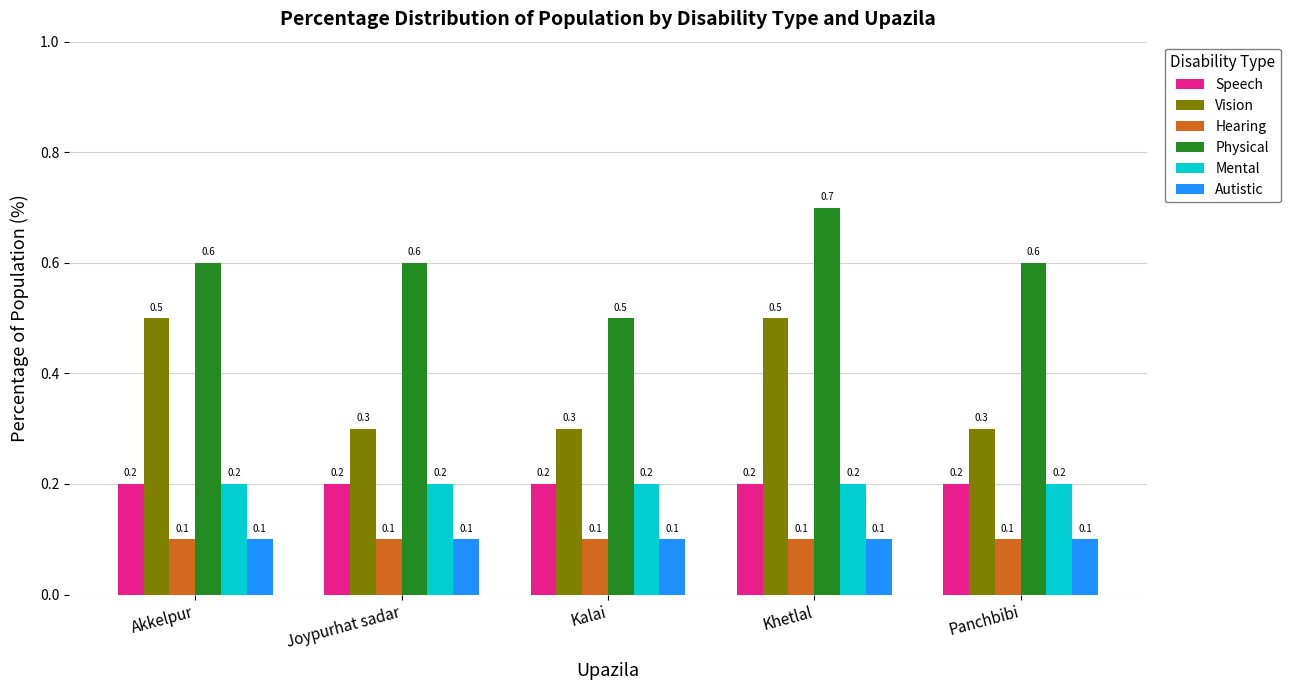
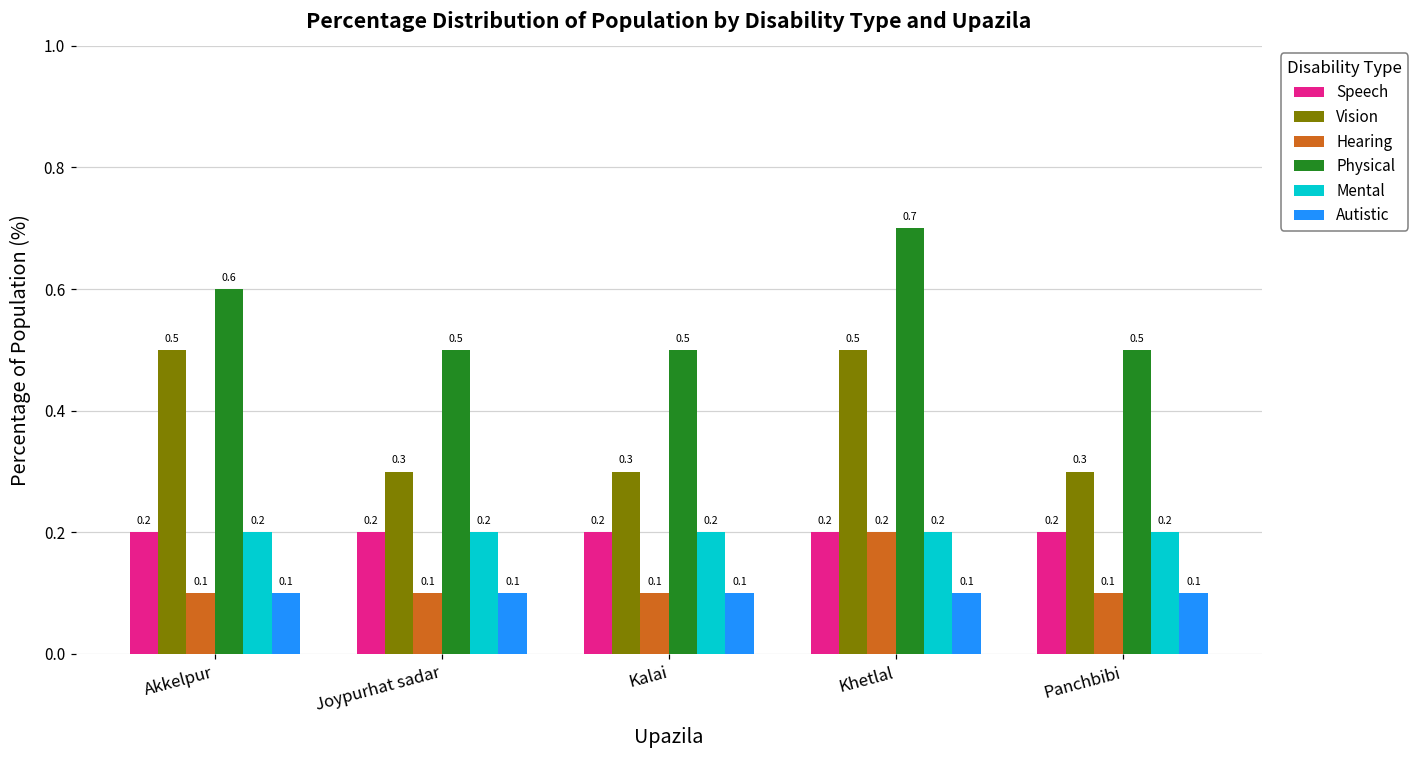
  {
    "Speech": {
      "Akkelpur": 0.2,
      "Joypurhat sadar": 0.2,
      "Kalai": 0.2,
      "Khetlal": 0.2,
      "Panchbibi": 0.2
    },
    "Vision": {
      "Akkelpur": 0.5,
      "Joypurhat sadar": 0.3,
      "Kalai": 0.3,
      "Khetlal": 0.5,
      "Panchbibi": 0.3
    },
    "Hearing": {
      "Akkelpur": 0.1,
      "Joypurhat sadar": 0.1,
      "Kalai": 0.1,
-     "Khetlal": 0.1,
+     "Khetlal": 0.2,
      "Panchbibi": 0.1
    },
    "Physical": {
      "Akkelpur": 0.6,
-     "Joypurhat sadar": 0.6,
+     "Joypurhat sadar": 0.5,
      "Kalai": 0.5,
      "Khetlal": 0.7,
-     "Panchbibi": 0.6
+     "Panchbibi": 0.5
    },
    "Mental": {
      "Akkelpur": 0.2,
      "Joypurhat sadar": 0.2,
      "Kalai": 0.2,
      "Khetlal": 0.2,
      "Panchbibi": 0.2
    },
    "Autistic": {
      "Akkelpur": 0.1,
      "Joypurhat sadar": 0.1,
      "Kalai": 0.1,
      "Khetlal": 0.1,
      "Panchbibi": 0.1
    }
  }
